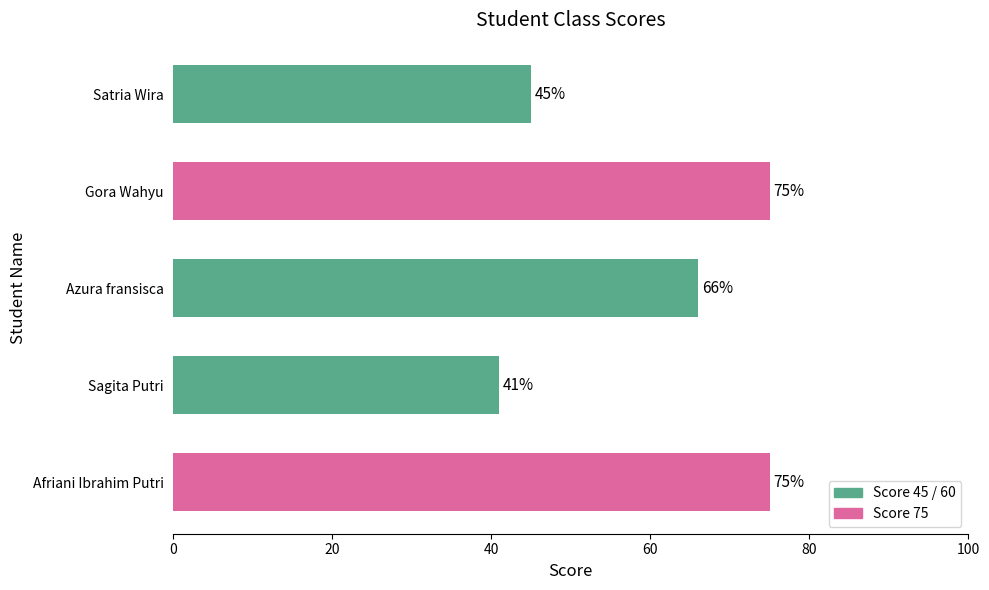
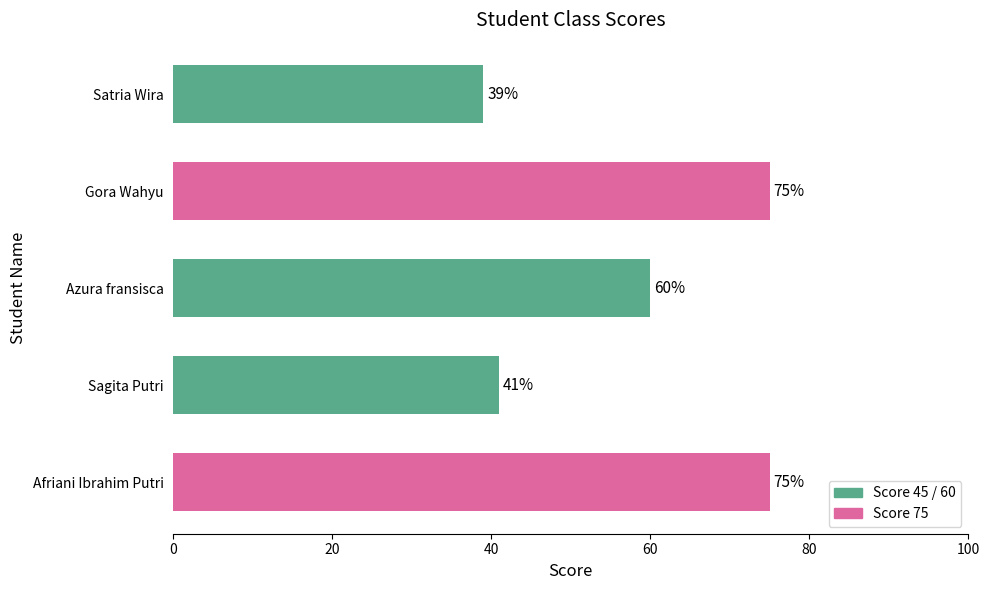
  {
-   "Satria Wira": "45%",
+   "Satria Wira": "39%",
    "Gora Wahyu": "75%",
-   "Azura fransisca": "66%",
+   "Azura fransisca": "60%",
    "Sagita Putri": "41%",
    "Afriani Ibrahim Putri": "75%"
  }
